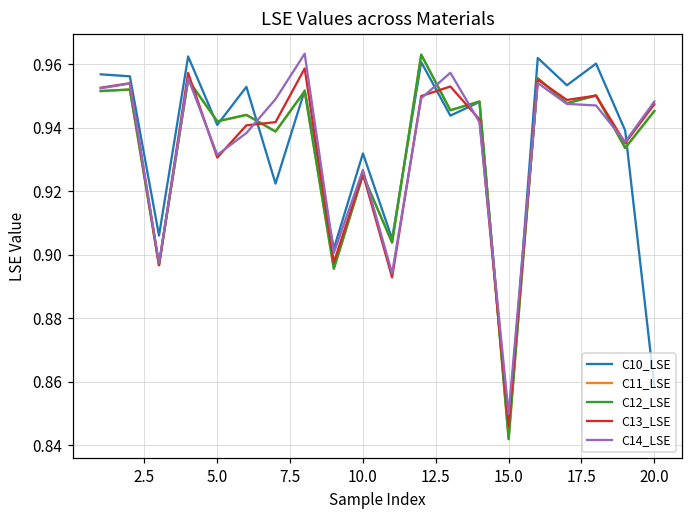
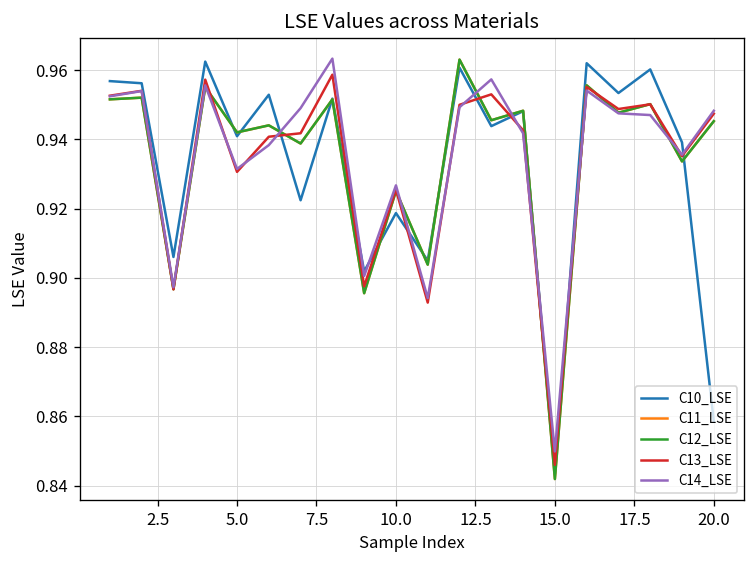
  {
    "C10_LSE": {
      "5.0": 0.941,
-     "10.0": 0.932,
+     "10.0": 0.919,
      "15.0": 0.843
    },
    "C12_LSE": {
      "5.0": 0.942,
      "15.0": 0.842,
      "20.0": 0.945
    },
    "C13_LSE": {
      "15.0": 0.846
    },
    "C14_LSE": {
      "10.0": 0.927,
      "15.0": 0.850
    }
  }
